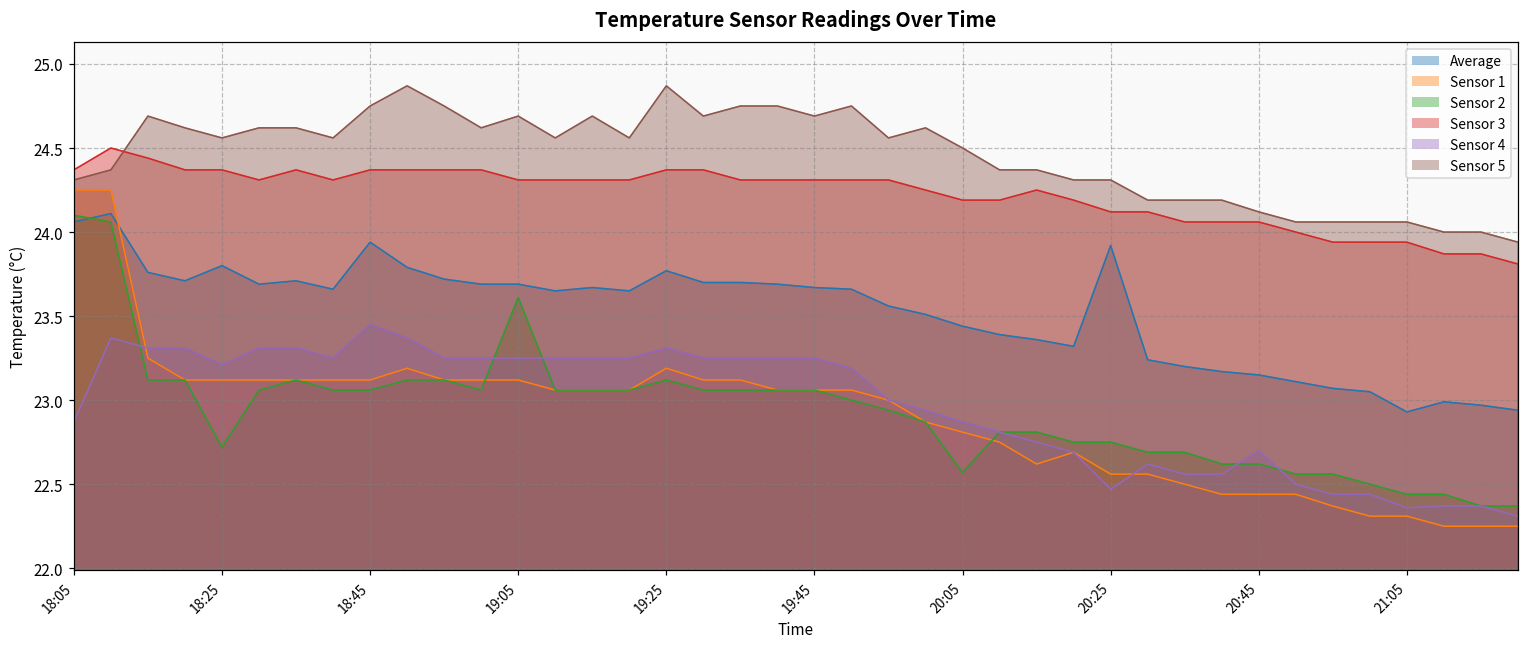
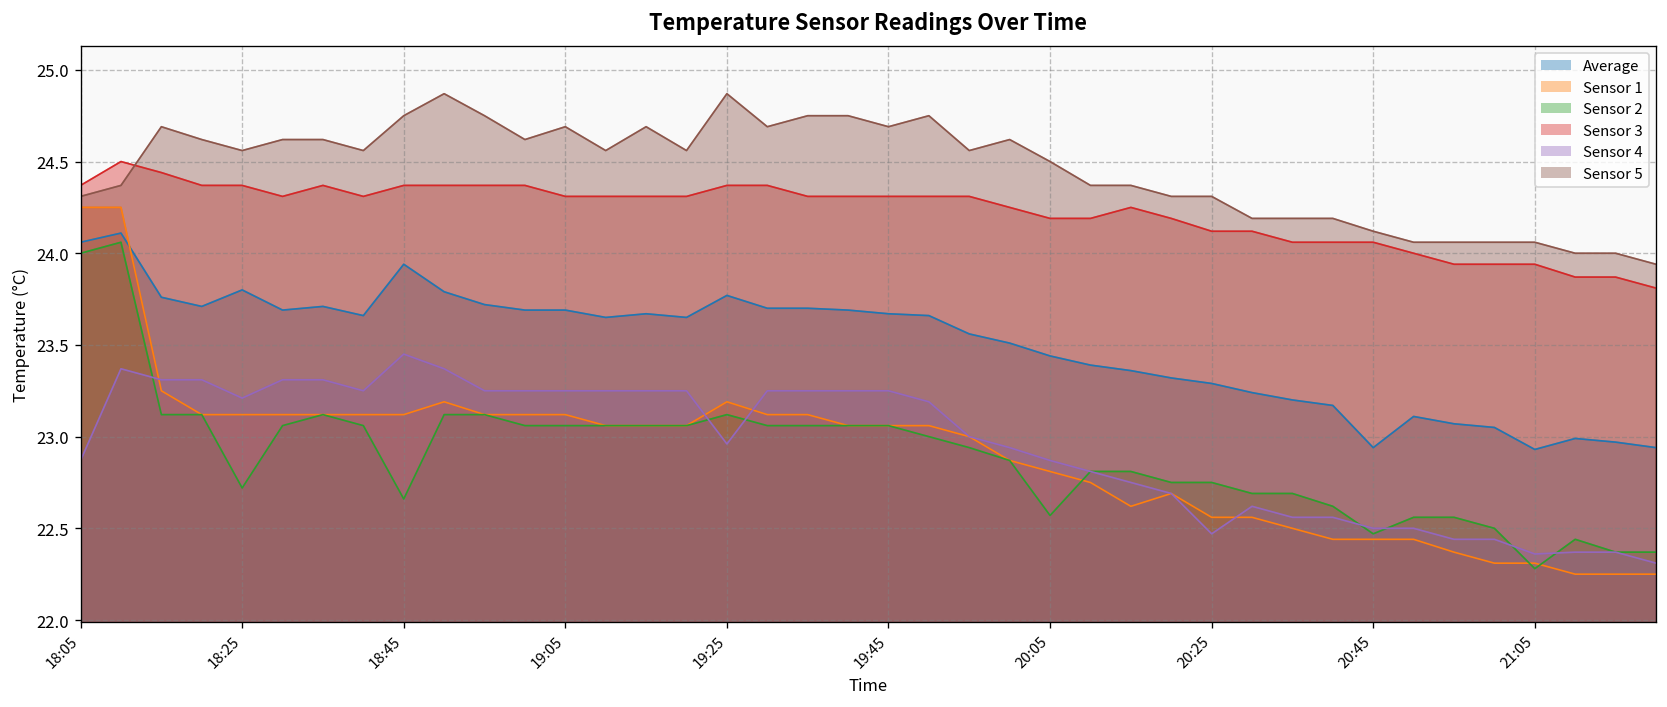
  {
    "Average": {
      "18:05": 24.06,
      "18:25": 23.80,
      "18:45": 23.94,
      "19:05": 23.69,
      "19:25": 23.77,
      "19:45": 23.67,
      "20:05": 23.44,
-     "20:25": 23.92,
-     "20:45": 23.15,
+     "20:25": 23.29,
+     "20:45": 22.94,
      "21:05": 22.93
    },
    "Sensor 2": {
-     "18:05": 24.1,
+     "18:05": 24.0,
      "18:25": 22.72,
-     "18:45": 23.06,
-     "19:05": 23.61,
+     "18:45": 22.66,
+     "19:05": 23.06,
      "19:25": 23.12,
      "20:05": 22.57,
      "20:25": 22.75,
-     "20:45": 22.62,
-     "21:05": 22.44
+     "20:45": 22.47,
+     "21:05": 22.28
    },
    "Sensor 4": {
      "18:05": 22.87,
      "18:25": 23.21,
      "18:45": 23.45,
      "19:05": 23.25,
-     "19:25": 23.31,
+     "19:25": 22.96,
      "19:45": 23.25,
      "20:05": 22.87,
      "20:25": 22.47,
-     "20:45": 22.7,
+     "20:45": 22.5,
      "21:05": 22.36
    }
  }
